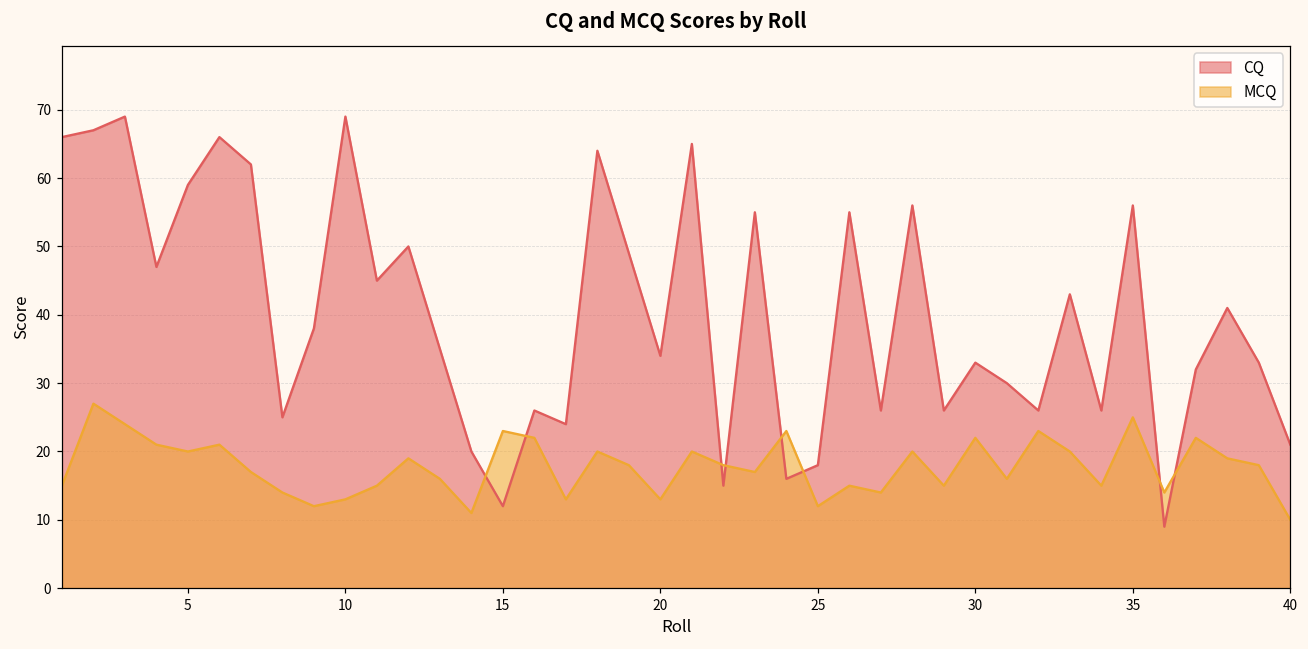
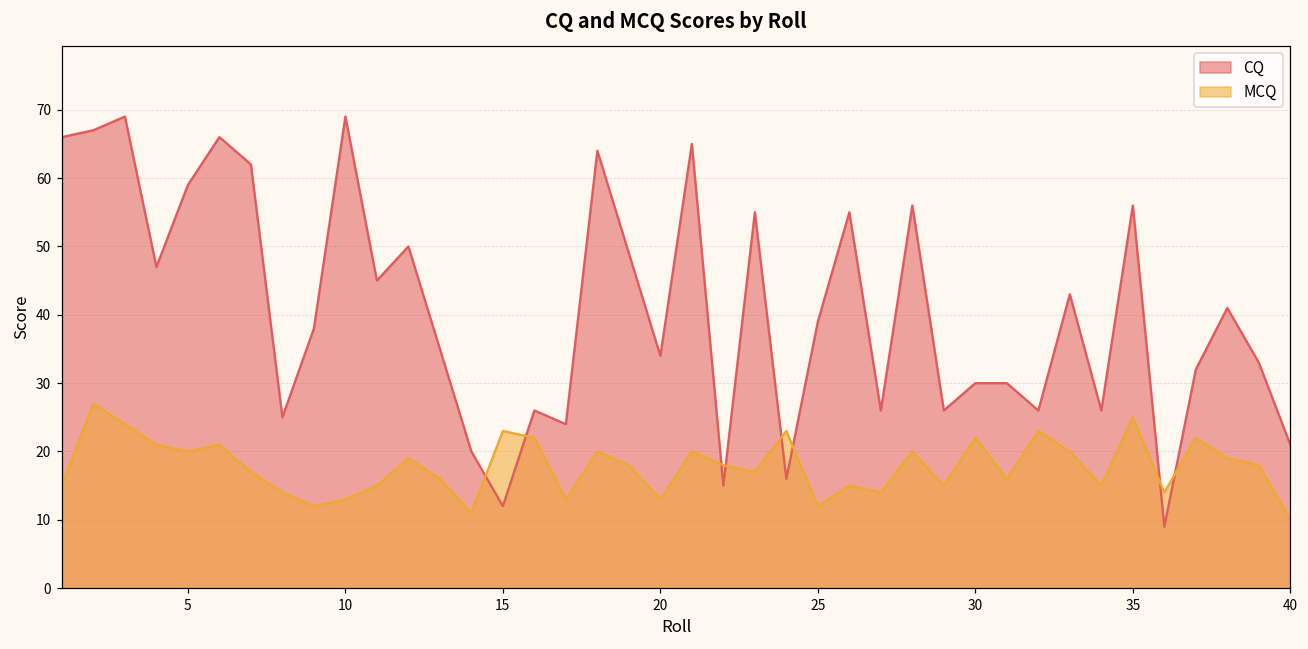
  {
    "CQ": {
      "5": 59,
      "10": 69,
      "15": 12,
      "20": 34,
-     "25": 18,
-     "30": 33,
+     "25": 39,
+     "30": 30,
      "35": 56,
      "40": 21
    },
    "MCQ": {
      "5": 20,
      "10": 13,
      "15": 23,
      "20": 13,
      "25": 12,
      "30": 22,
      "35": 25,
      "40": 10
    }
  }
